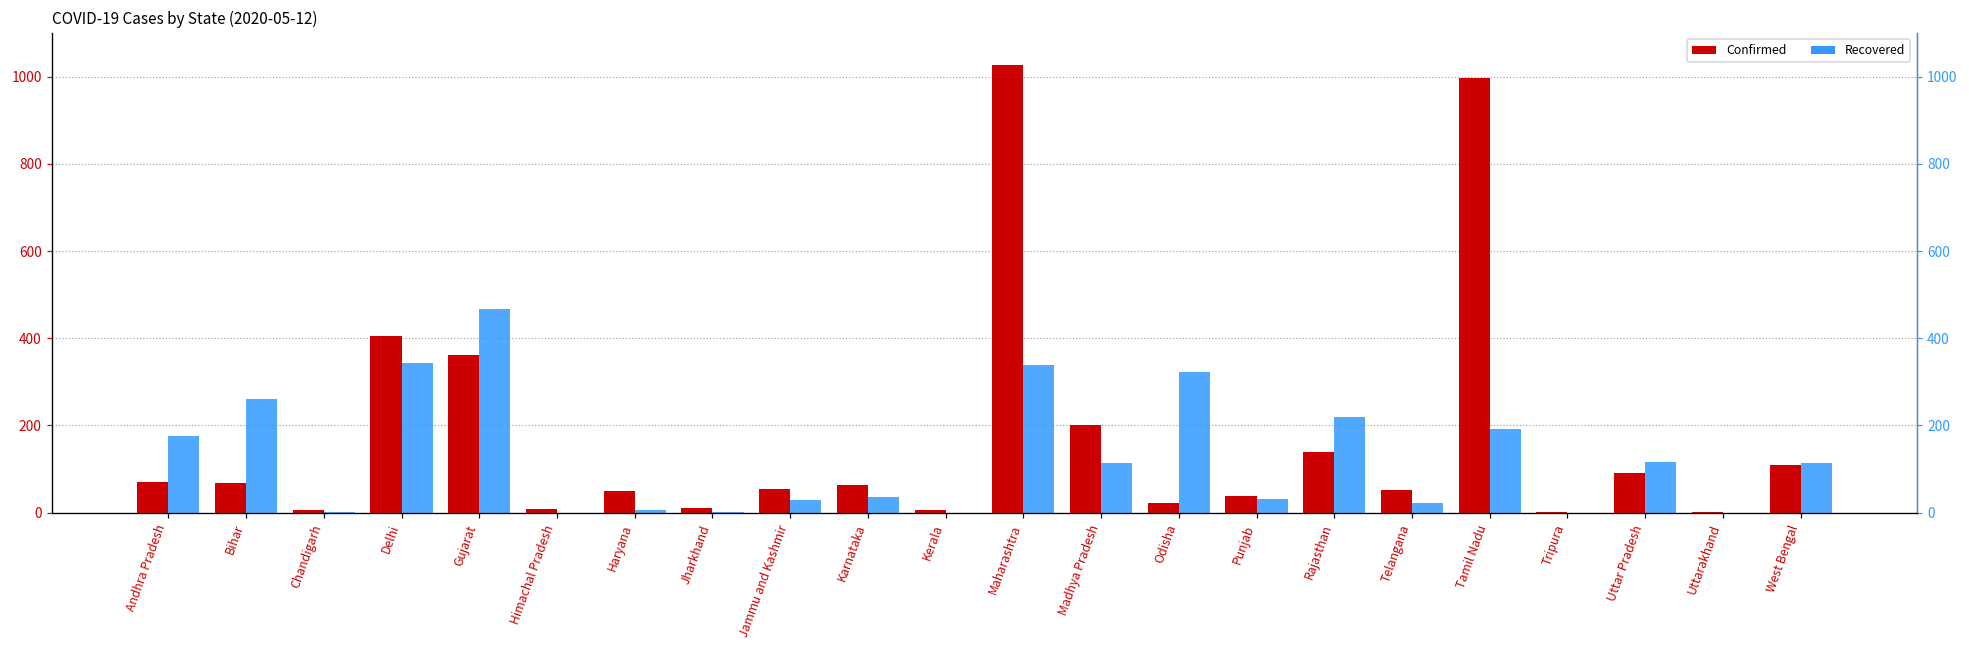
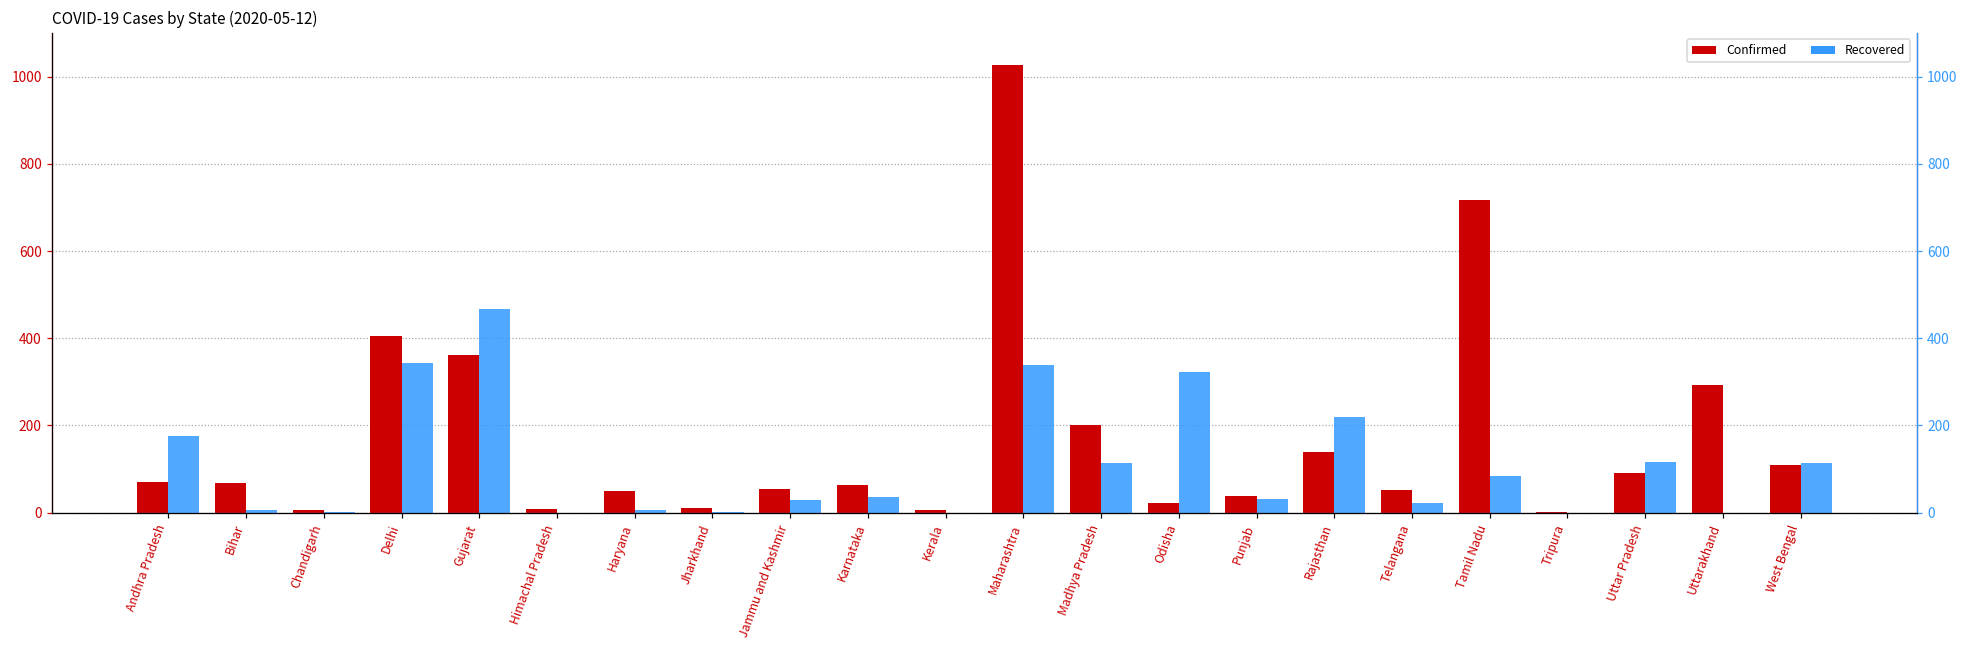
  {
    "Confirmed": {
      "Andhra Pradesh": 70,
      "Bihar": 70,
      "Delhi": 410,
      "Gujarat": 360,
      "Himachal Pradesh": 10,
      "Haryana": 50,
      "Jharkhand": 10,
      "Jammu and Kashmir": 60,
      "Karnataka": 60,
      "Maharashtra": 1030,
      "Madhya Pradesh": 200,
      "Odisha": 20,
      "Punjab": 40,
      "Rajasthan": 140,
      "Telangana": 50,
-     "Tamil Nadu": 1000,
+     "Tamil Nadu": 720,
      "Uttar Pradesh": 90,
-     "Uttarakhand": 0,
+     "Uttarakhand": 290,
      "West Bengal": 110
    },
    "Recovered": {
      "Andhra Pradesh": 180,
-     "Bihar": 260,
+     "Bihar": 10,
      "Delhi": 340,
      "Gujarat": 470,
      "Himachal Pradesh": 0,
      "Jammu and Kashmir": 30,
      "Karnataka": 40,
      "Kerala": 0,
      "Maharashtra": 340,
      "Madhya Pradesh": 110,
      "Odisha": 320,
      "Punjab": 30,
      "Rajasthan": 220,
      "Telangana": 20,
-     "Tamil Nadu": 190,
+     "Tamil Nadu": 80,
      "Tripura": 0,
      "Uttar Pradesh": 120,
      "Uttarakhand": 0,
      "West Bengal": 110
    }
  }
